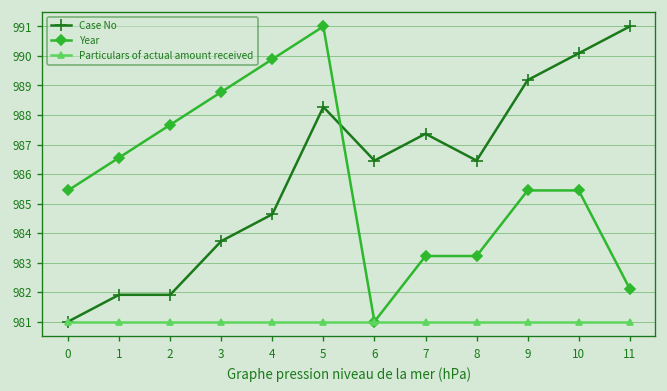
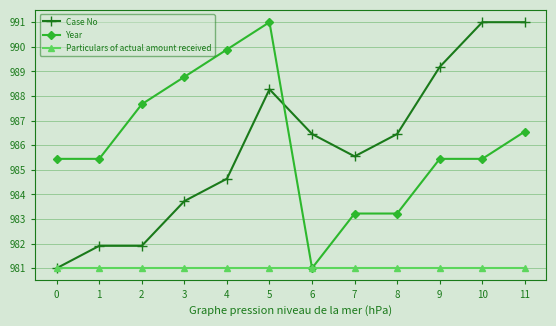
  {
    "Case No": {
      "1": 981.9,
      "2": 981.9,
      "3": 983.7,
      "4": 984.6,
      "5": 988.3,
      "6": 986.5,
-     "7": 987.4,
+     "7": 985.5,
      "8": 986.5,
      "9": 989.2,
-     "10": 990.1,
+     "10": 991.0,
      "11": 991.0
    },
    "Year": {
      "0": 985.4,
-     "1": 986.6,
+     "1": 985.4,
      "2": 987.7,
      "3": 988.8,
      "4": 989.9,
      "5": 991.0,
      "7": 983.2,
      "8": 983.2,
      "9": 985.4,
      "10": 985.4,
-     "11": 982.1
+     "11": 986.6
    },
    "Particulars of actual amount received": {
      "1": 981.0,
      "2": 981.0,
      "3": 981.0,
      "4": 981.0,
      "5": 981.0,
      "7": 981.0,
      "8": 981.0,
      "9": 981.0,
      "10": 981.0,
      "11": 981.0
    }
  }
